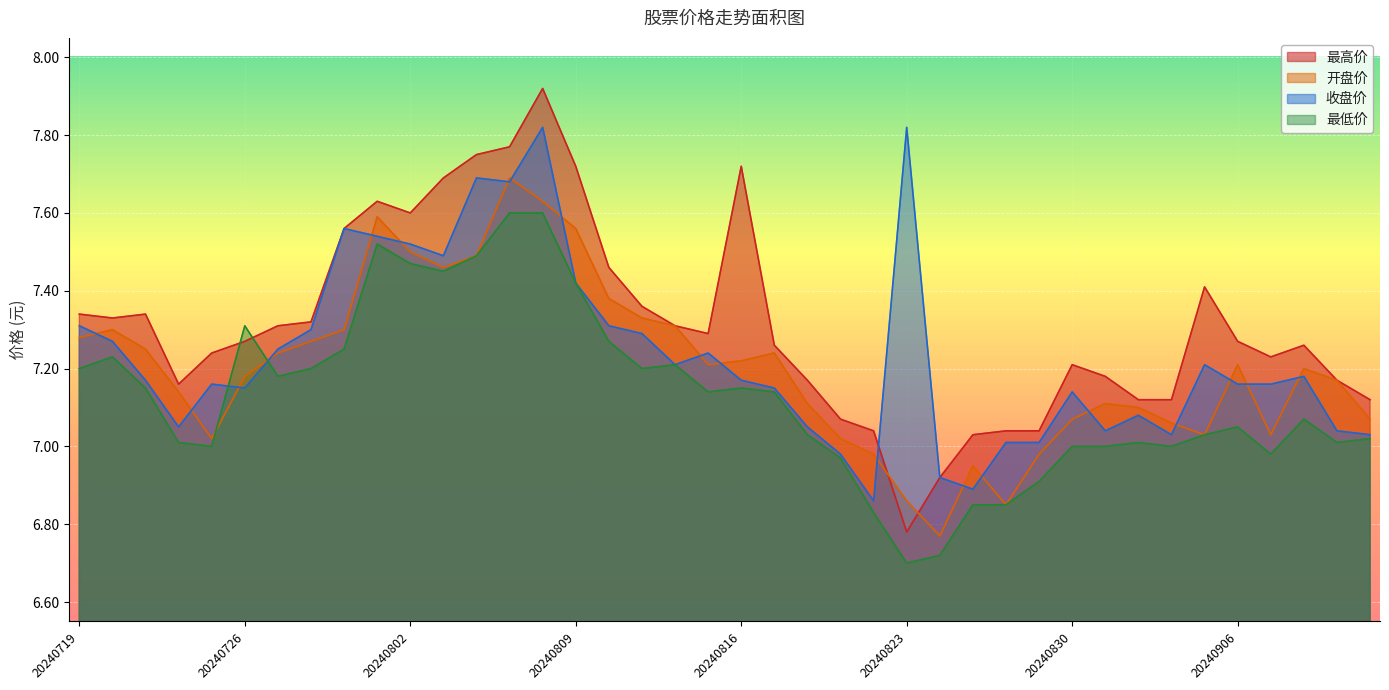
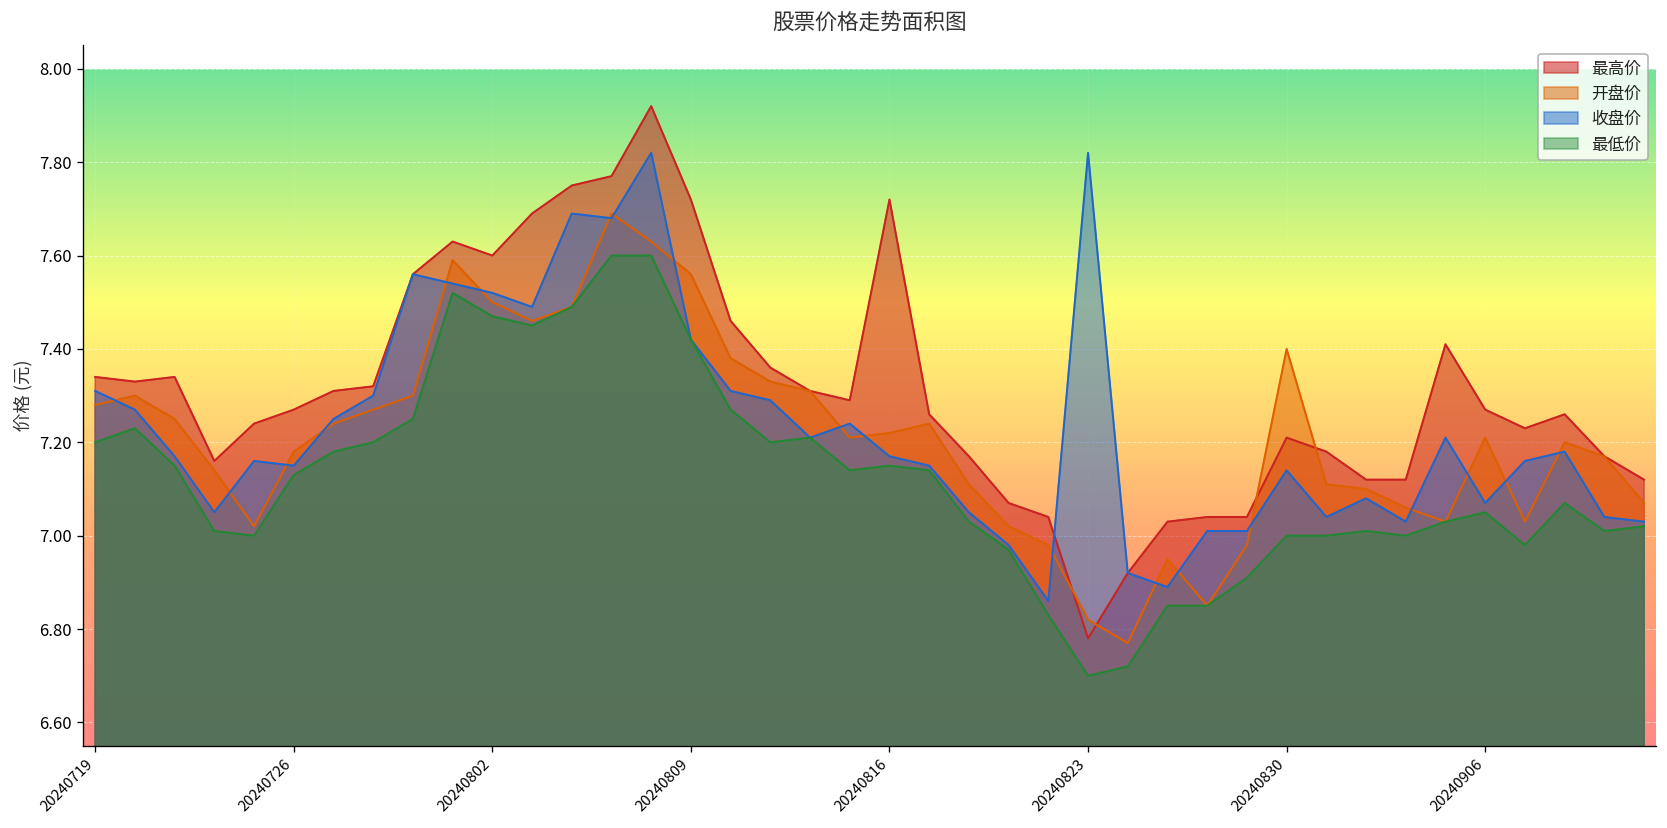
  {
    "最高价": {
      "20240719": 7.34,
      "20240726": 7.27,
      "20240802": 7.60,
      "20240809": 7.72,
      "20240816": 7.72,
      "20240823": 6.78,
      "20240830": 7.21,
      "20240906": 7.27
    },
    "开盘价": {
      "20240719": 7.28,
      "20240726": 7.18,
      "20240802": 7.50,
      "20240809": 7.56,
      "20240816": 7.22,
-     "20240823": 6.86,
-     "20240830": 7.07,
+     "20240823": 6.82,
+     "20240830": 7.40,
      "20240906": 7.21
    },
    "收盘价": {
      "20240719": 7.31,
      "20240726": 7.15,
      "20240802": 7.52,
      "20240816": 7.17,
      "20240823": 7.82,
      "20240830": 7.14,
-     "20240906": 7.16
+     "20240906": 7.07
    },
    "最低价": {
      "20240719": 7.20,
-     "20240726": 7.31,
+     "20240726": 7.13,
      "20240802": 7.47,
      "20240816": 7.15,
      "20240823": 6.70,
      "20240830": 7.00,
      "20240906": 7.05
    }
  }
